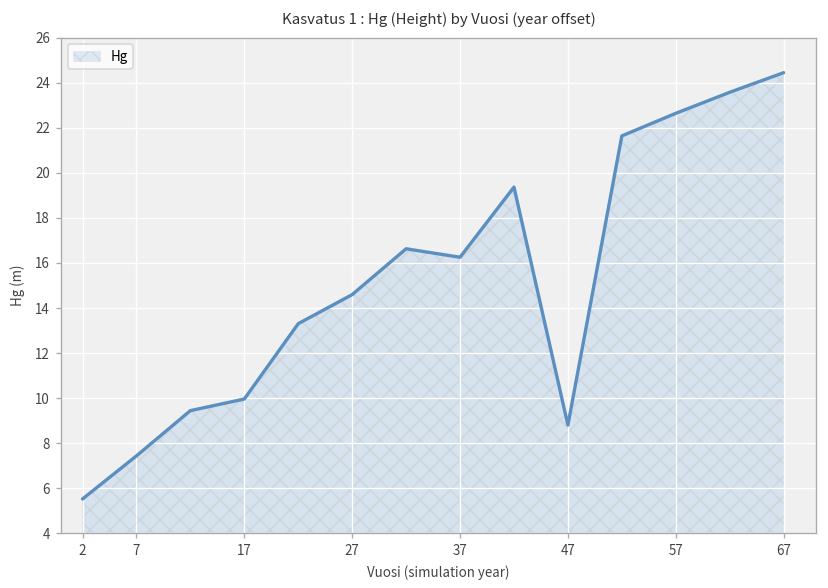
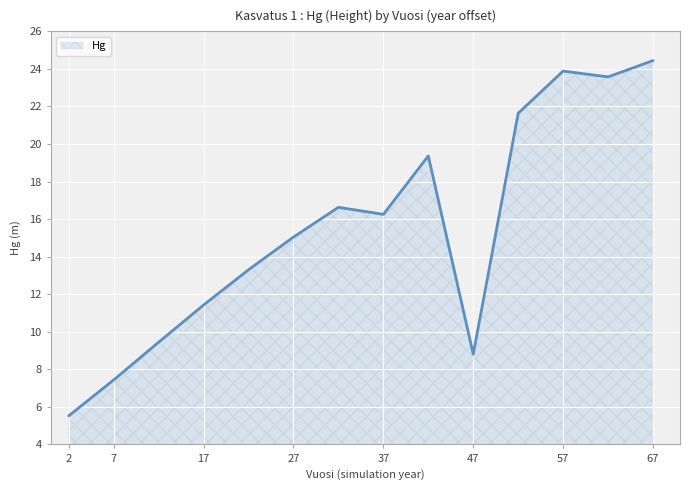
  {
    "2": 5.5,
    "7": 7.4,
-   "17": 10.0,
-   "27": 14.6,
+   "17": 11.4,
+   "27": 15.0,
    "37": 16.3,
    "47": 8.8,
-   "57": 22.6,
+   "57": 23.9,
    "67": 24.4
  }
